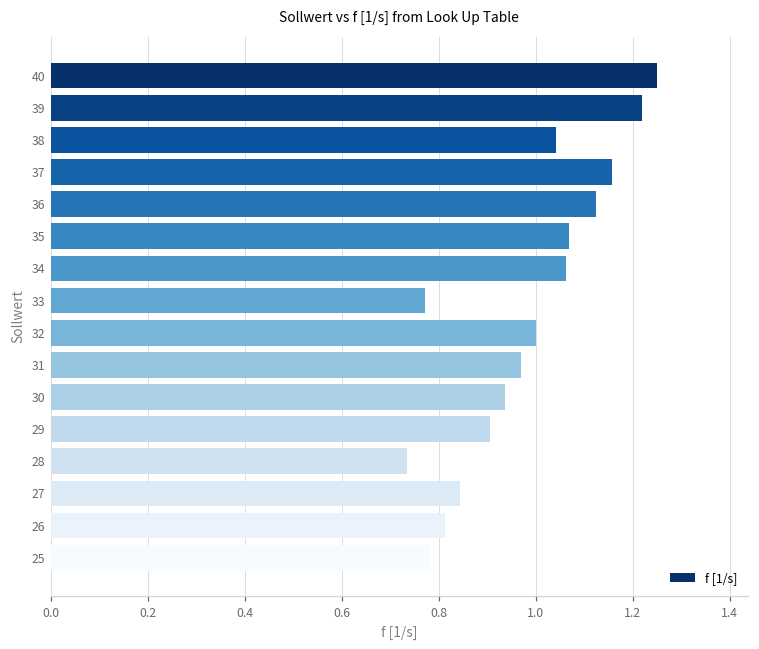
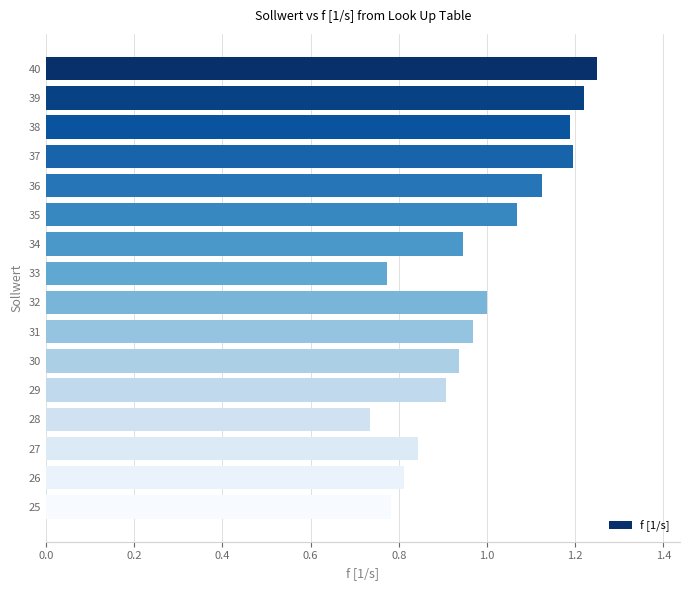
  {
    "40": 1.25,
    "39": 1.22,
-   "38": 1.04,
-   "37": 1.16,
+   "38": 1.19,
+   "37": 1.19,
    "36": 1.13,
    "35": 1.07,
-   "34": 1.06,
+   "34": 0.94,
    "33": 0.77,
    "32": 1.00,
    "31": 0.97,
    "30": 0.94,
    "29": 0.91,
    "28": 0.73,
    "27": 0.84,
    "26": 0.81,
    "25": 0.78
  }
